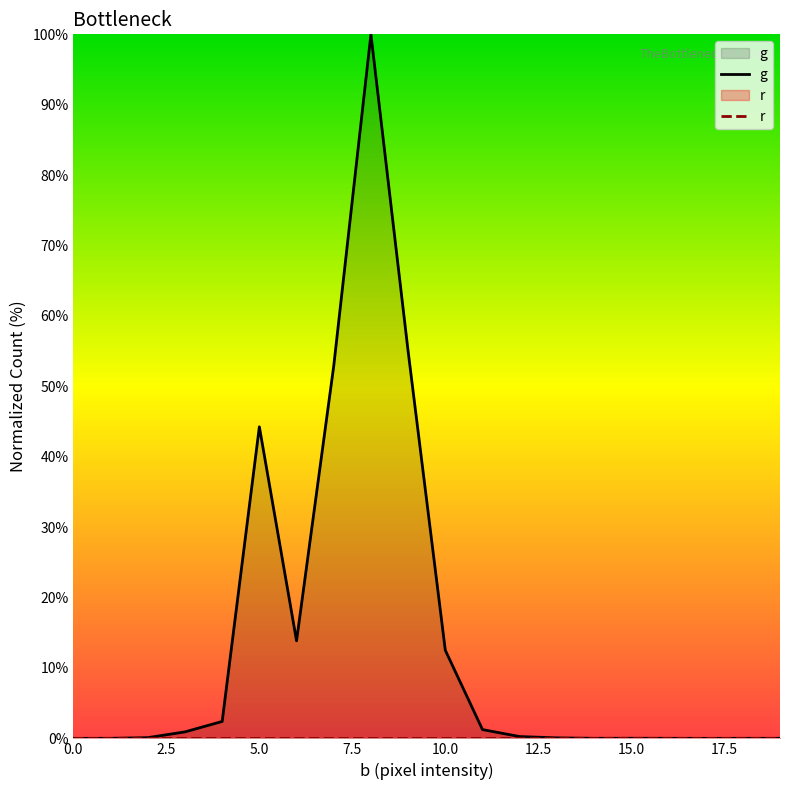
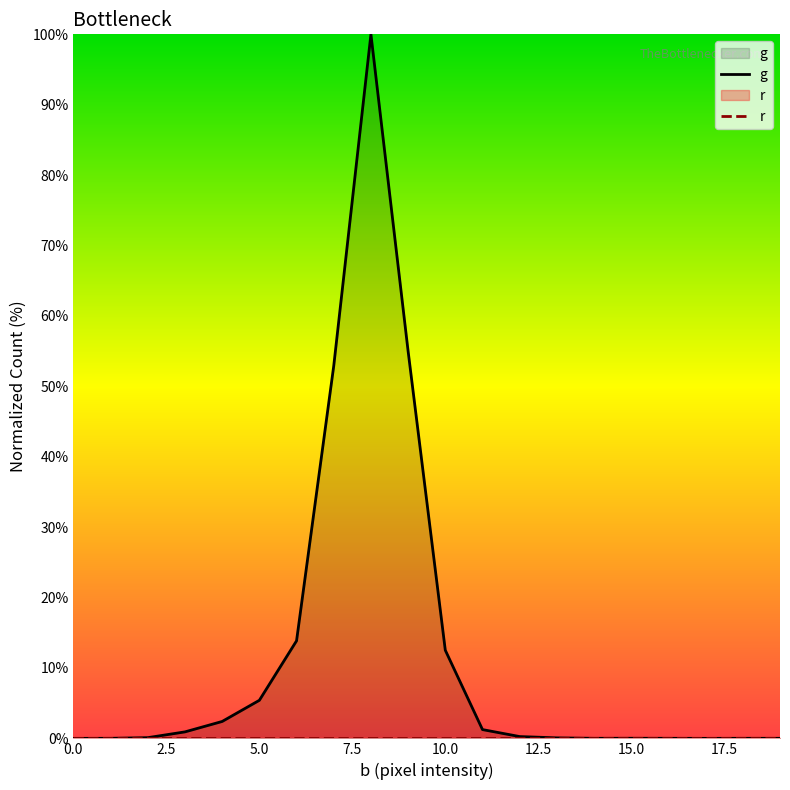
  {
    "g": {
-     "5.0": "44%",
+     "5.0": "5%",
      "10.0": "13%"
    }
  }
